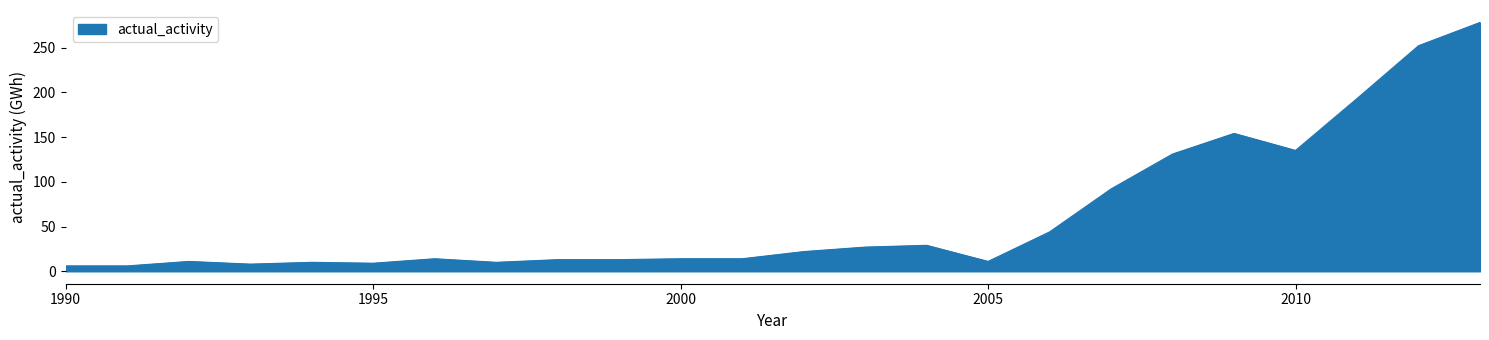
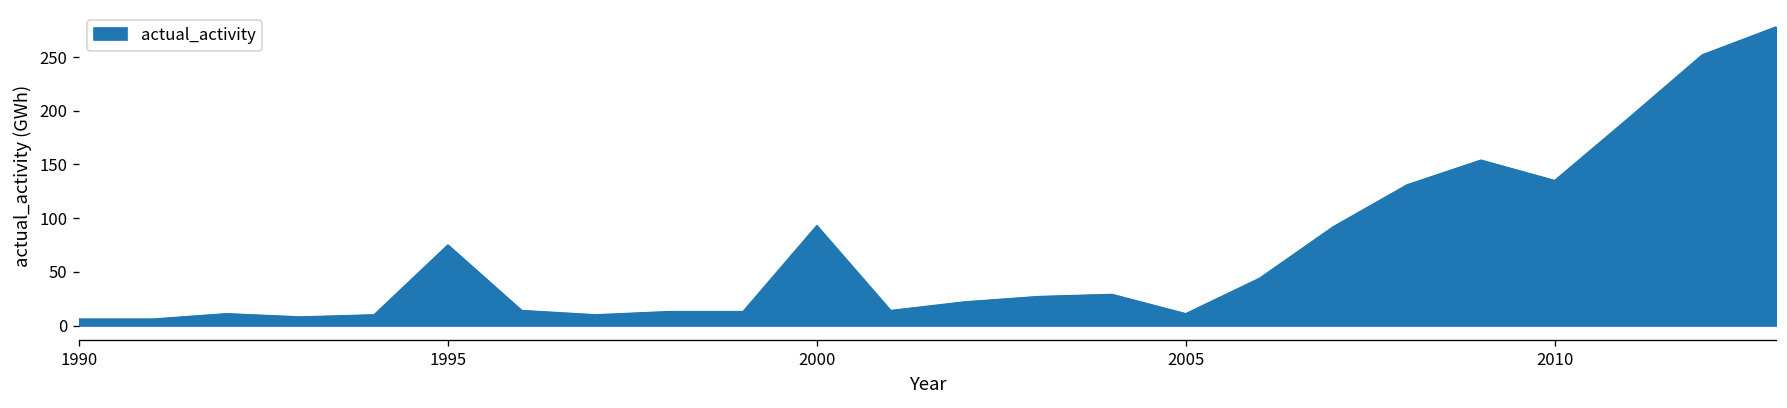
  {
    "1990": 10,
-   "1995": 10,
-   "2000": 10,
+   "1995": 80,
+   "2000": 90,
    "2005": 10,
    "2010": 140
  }
